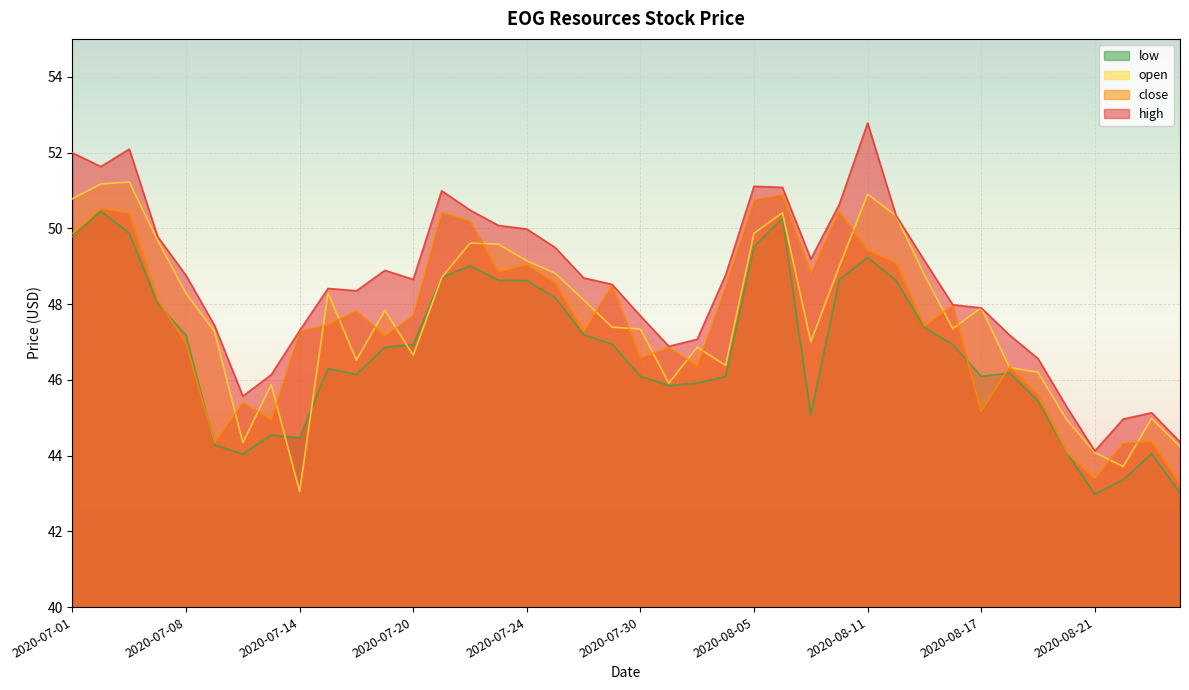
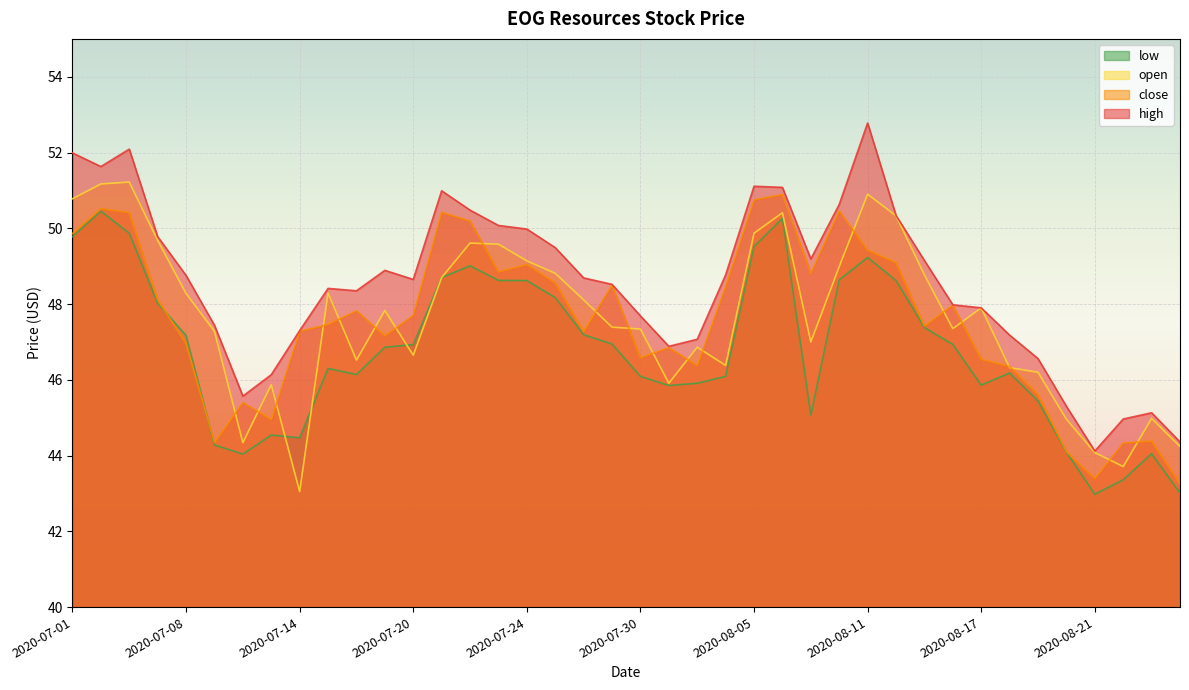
  {
    "low": {
      "2020-07-01": 49.8,
      "2020-07-08": 47.2,
      "2020-07-14": 44.5,
      "2020-07-20": 46.9,
      "2020-07-24": 48.6,
      "2020-07-30": 46.1,
      "2020-08-05": 49.5,
      "2020-08-11": 49.2,
-     "2020-08-17": 46.1,
+     "2020-08-17": 45.9,
      "2020-08-21": 43.0
    },
    "open": {
      "2020-07-01": 50.8,
      "2020-07-08": 48.3,
      "2020-07-14": 43.1,
      "2020-07-20": 46.7,
      "2020-07-24": 49.1,
      "2020-07-30": 47.3,
      "2020-08-05": 49.9,
      "2020-08-11": 50.9
    },
    "close": {
      "2020-07-01": 49.9,
      "2020-07-08": 47.0,
      "2020-07-20": 47.7,
      "2020-07-24": 49.0,
      "2020-07-30": 46.6,
      "2020-08-05": 50.8,
      "2020-08-11": 49.4,
-     "2020-08-17": 45.2,
+     "2020-08-17": 46.5,
      "2020-08-21": 43.4
    },
    "high": {
      "2020-07-01": 52.0,
      "2020-07-08": 48.8,
      "2020-07-20": 48.7,
      "2020-07-24": 50.0,
      "2020-07-30": 47.7,
      "2020-08-05": 51.1,
      "2020-08-11": 52.8
    }
  }
